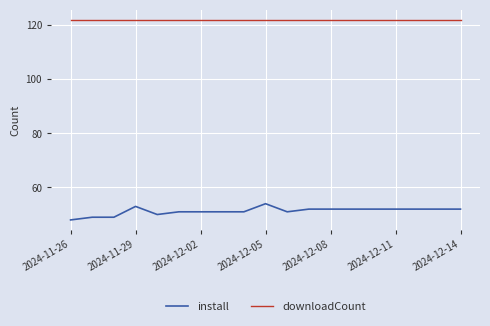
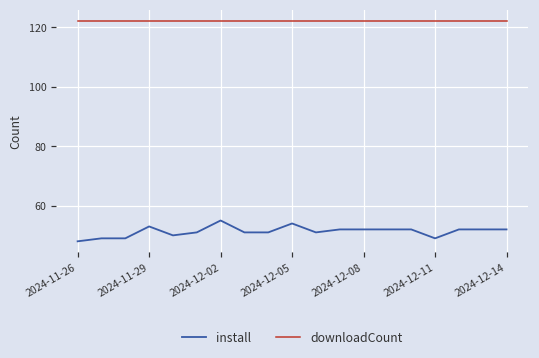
  {
    "install": {
      "2024-11-26": 48,
      "2024-11-29": 53,
-     "2024-12-02": 51,
+     "2024-12-02": 55,
      "2024-12-05": 54,
      "2024-12-08": 52,
-     "2024-12-11": 52,
+     "2024-12-11": 49,
      "2024-12-14": 52
    },
    "downloadCount": {
      "2024-11-26": 122,
      "2024-11-29": 122,
      "2024-12-02": 122,
      "2024-12-05": 122,
      "2024-12-08": 122,
      "2024-12-11": 122,
      "2024-12-14": 122
    }
  }
